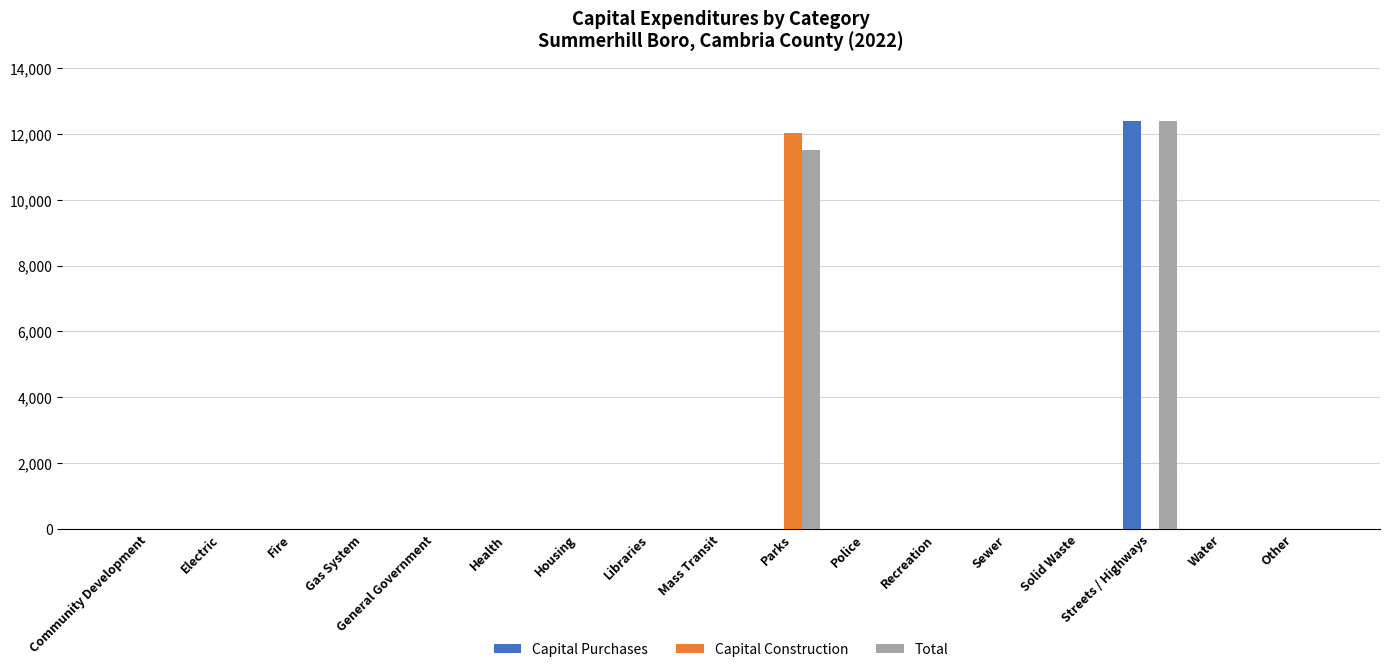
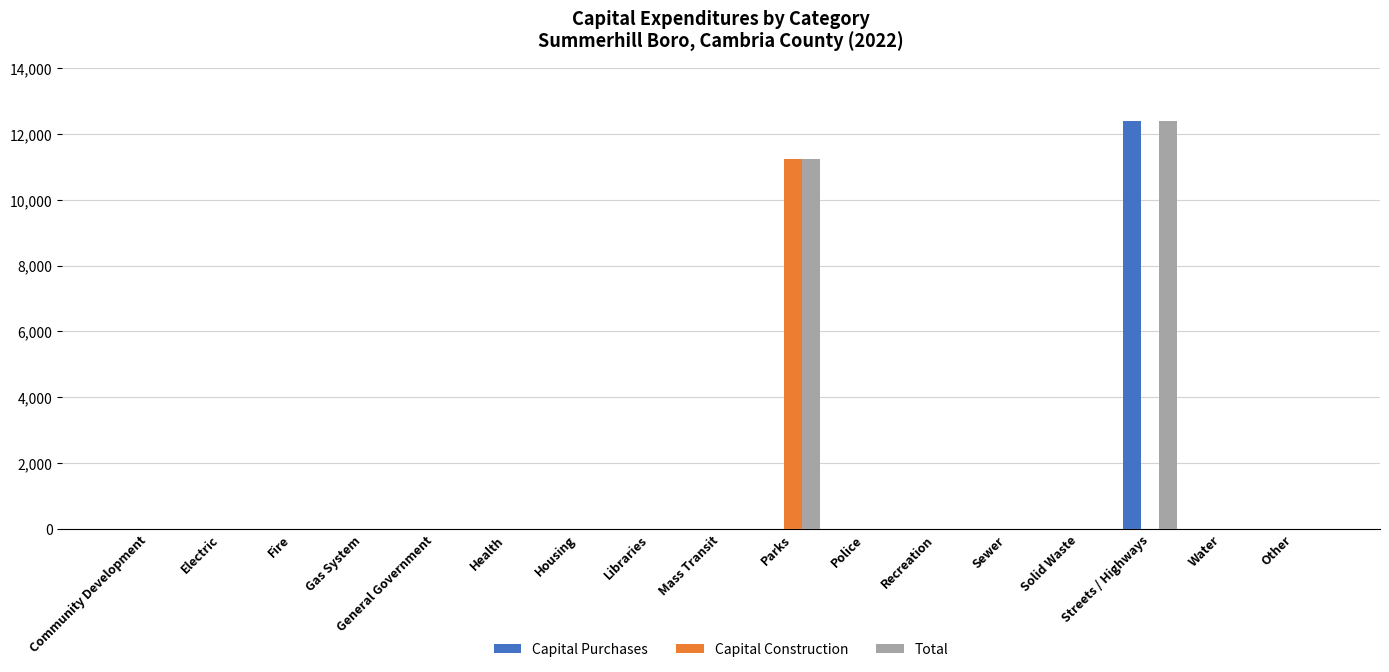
  {
    "Capital Purchases": {
      "Community Development": "0",
      "Electric": "0",
      "Fire": "0",
      "Gas System": "0",
      "General Government": "0",
      "Health": "0",
      "Housing": "0",
      "Libraries": "0",
      "Mass Transit": "0",
      "Parks": "0",
      "Police": "0",
      "Recreation": "0",
      "Sewer": "0",
      "Solid Waste": "0",
      "Streets / Highways": "12,400",
      "Water": "0",
      "Other": "0"
    },
    "Capital Construction": {
      "Community Development": "0",
      "Electric": "0",
      "Fire": "0",
      "Gas System": "0",
      "General Government": "0",
      "Health": "0",
      "Housing": "0",
      "Libraries": "0",
      "Mass Transit": "0",
-     "Parks": "12,000",
+     "Parks": "11,300",
      "Police": "0",
      "Recreation": "0",
      "Sewer": "0",
      "Solid Waste": "0",
      "Streets / Highways": "0",
      "Water": "0",
      "Other": "0"
    },
    "Total": {
      "Community Development": "0",
      "Electric": "0",
      "Fire": "0",
      "Gas System": "0",
      "General Government": "0",
      "Health": "0",
      "Housing": "0",
      "Libraries": "0",
      "Mass Transit": "0",
-     "Parks": "11,500",
+     "Parks": "11,300",
      "Police": "0",
      "Recreation": "0",
      "Sewer": "0",
      "Solid Waste": "0",
      "Streets / Highways": "12,400",
      "Water": "0",
      "Other": "0"
    }
  }
